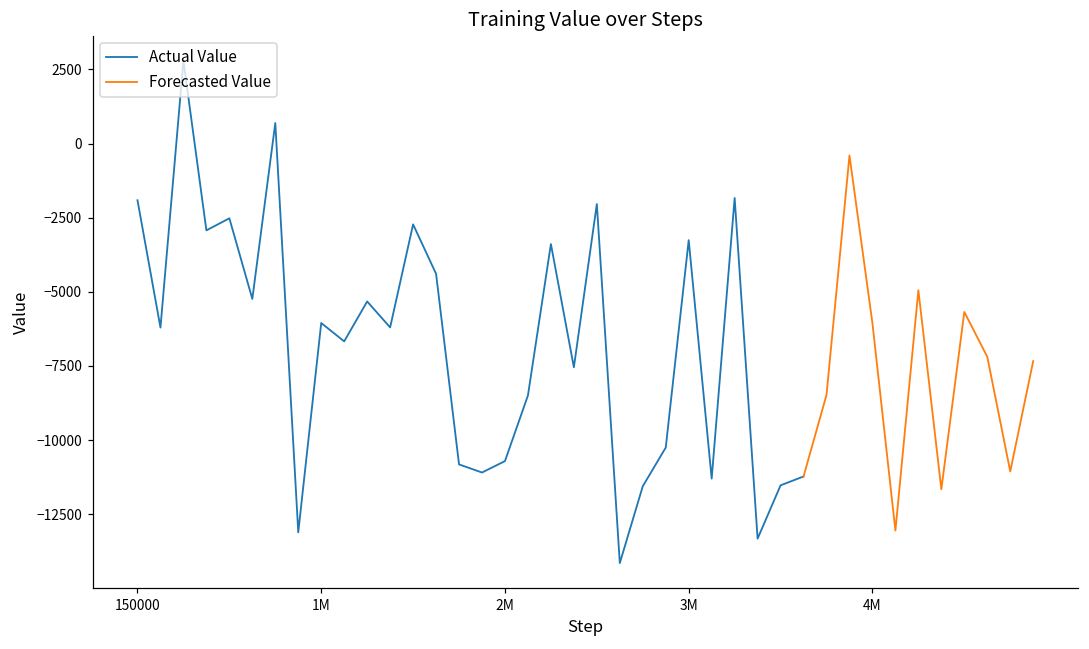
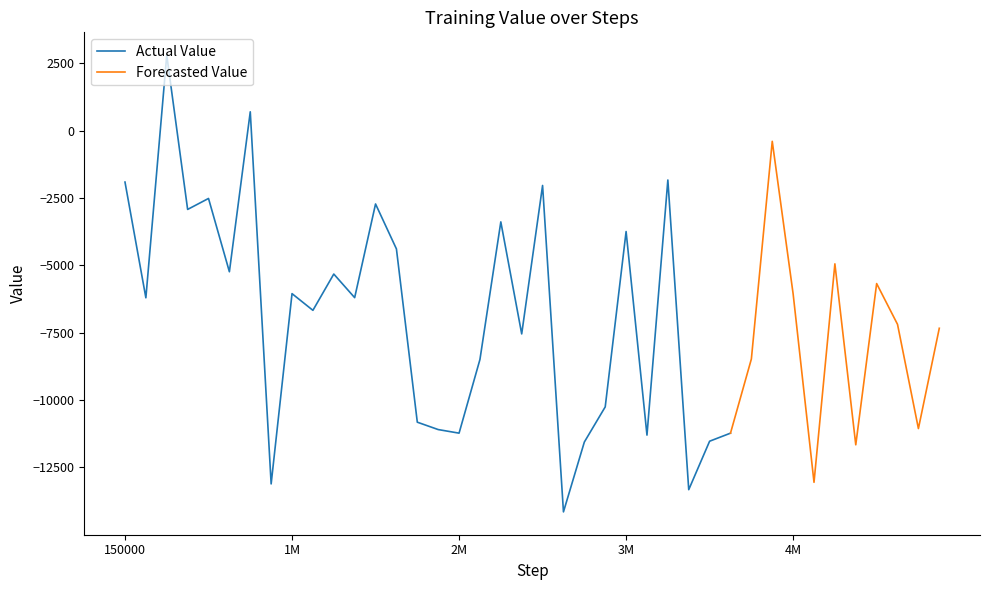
  {
    "Actual Value": {
      "150000": -1900,
      "1M": -6100,
-     "2M": -10700,
-     "3M": -3300
+     "2M": -11200,
+     "3M": -3700
    },
    "Forecasted Value": {
      "4M": -6100
    }
  }
